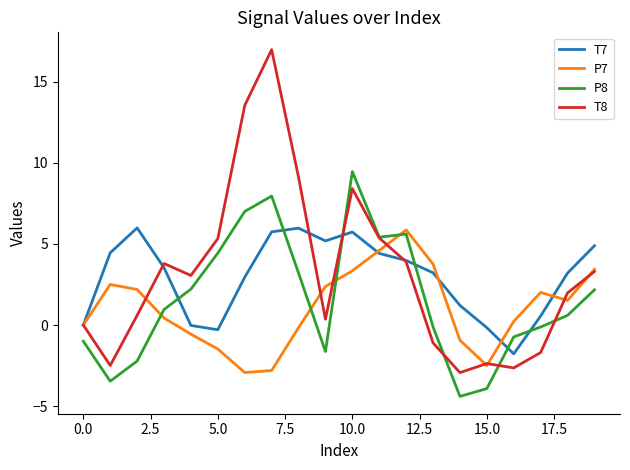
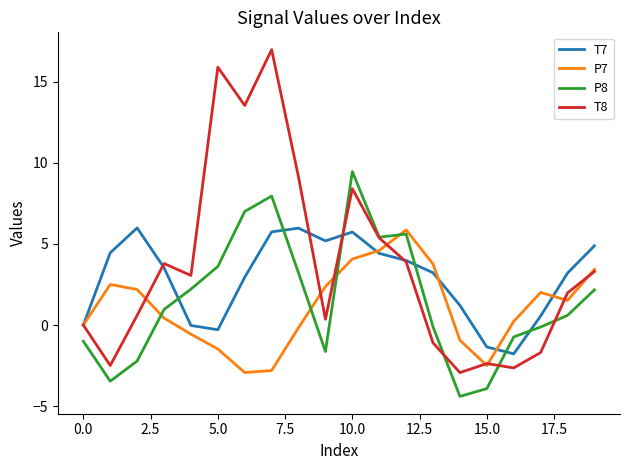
  {
    "T7": {
      "5.0": -0.3,
      "10.0": 5.7,
-     "15.0": -0.2
+     "15.0": -1.4
    },
    "P7": {
      "5.0": -1.5,
-     "10.0": 3.3
+     "10.0": 4.1
    },
    "P8": {
      "0.0": -1.0,
-     "5.0": 4.4,
+     "5.0": 3.6,
      "10.0": 9.5,
      "15.0": -3.9
    },
    "T8": {
-     "5.0": 5.3,
+     "5.0": 15.9,
      "10.0": 8.4
    }
  }
